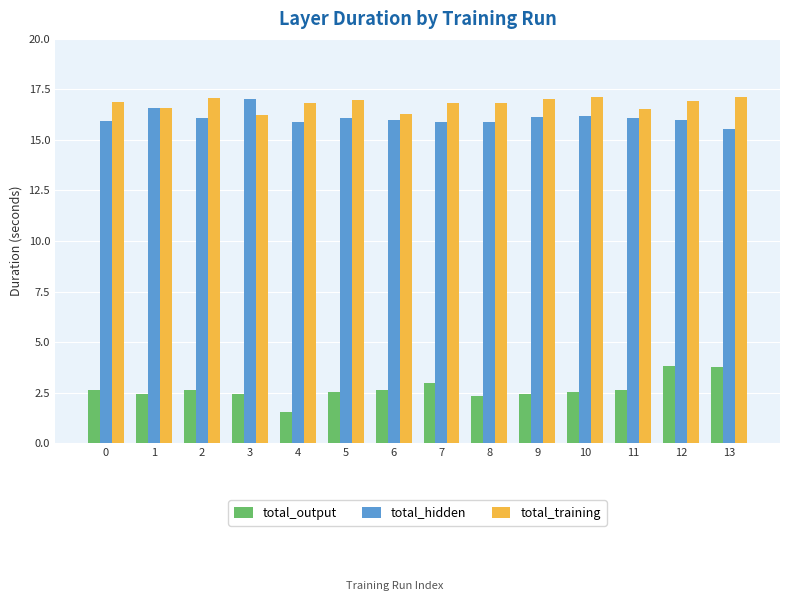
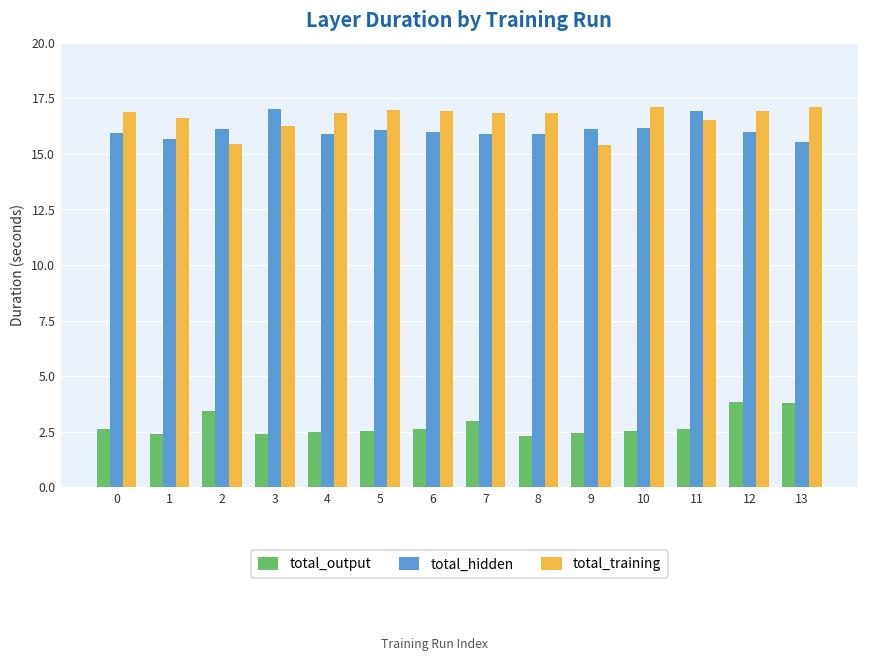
  {
    "total_output": {
      "0": 2.6,
      "1": 2.4,
-     "2": 2.6,
+     "2": 3.4,
      "3": 2.4,
-     "4": 1.6,
+     "4": 2.5,
      "5": 2.5,
      "6": 2.6,
      "7": 3.0,
      "8": 2.3,
      "9": 2.5,
      "10": 2.5,
      "11": 2.6,
      "12": 3.8,
      "13": 3.8
    },
    "total_hidden": {
      "0": 16.0,
-     "1": 16.6,
+     "1": 15.7,
      "2": 16.1,
      "3": 17.0,
      "4": 15.9,
      "5": 16.1,
      "6": 16.0,
      "7": 15.9,
      "8": 15.9,
      "9": 16.1,
      "10": 16.2,
-     "11": 16.1,
+     "11": 16.9,
      "12": 16.0,
      "13": 15.5
    },
    "total_training": {
      "0": 16.9,
      "1": 16.6,
-     "2": 17.1,
+     "2": 15.4,
      "3": 16.2,
      "4": 16.8,
      "5": 17.0,
-     "6": 16.3,
+     "6": 16.9,
      "7": 16.8,
      "8": 16.8,
-     "9": 17.0,
+     "9": 15.4,
      "10": 17.1,
      "11": 16.5,
      "12": 16.9,
      "13": 17.1
    }
  }
